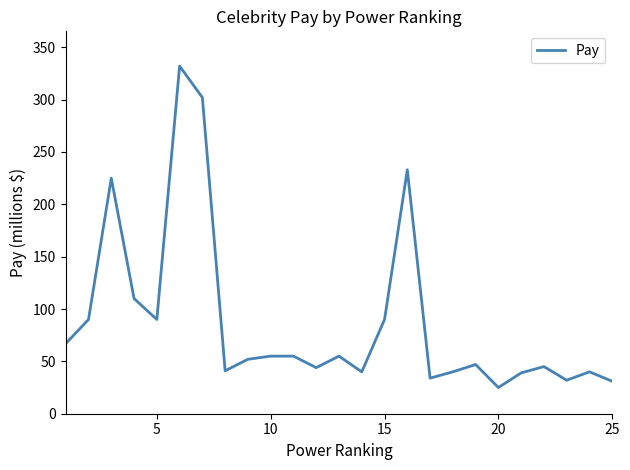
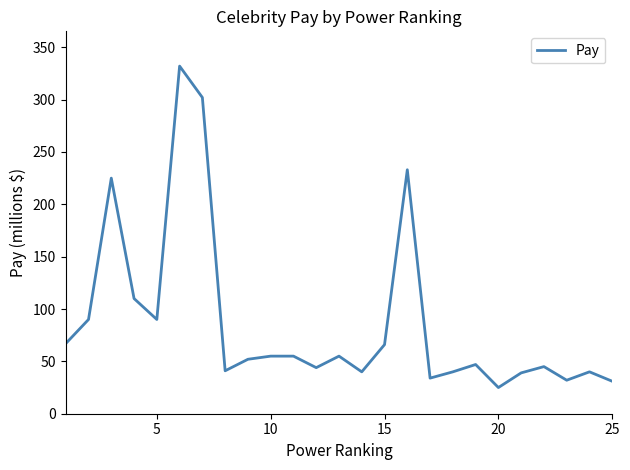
  {
    "5": 90,
    "10": 55,
-   "15": 90,
+   "15": 66,
    "20": 25,
    "25": 31
  }
